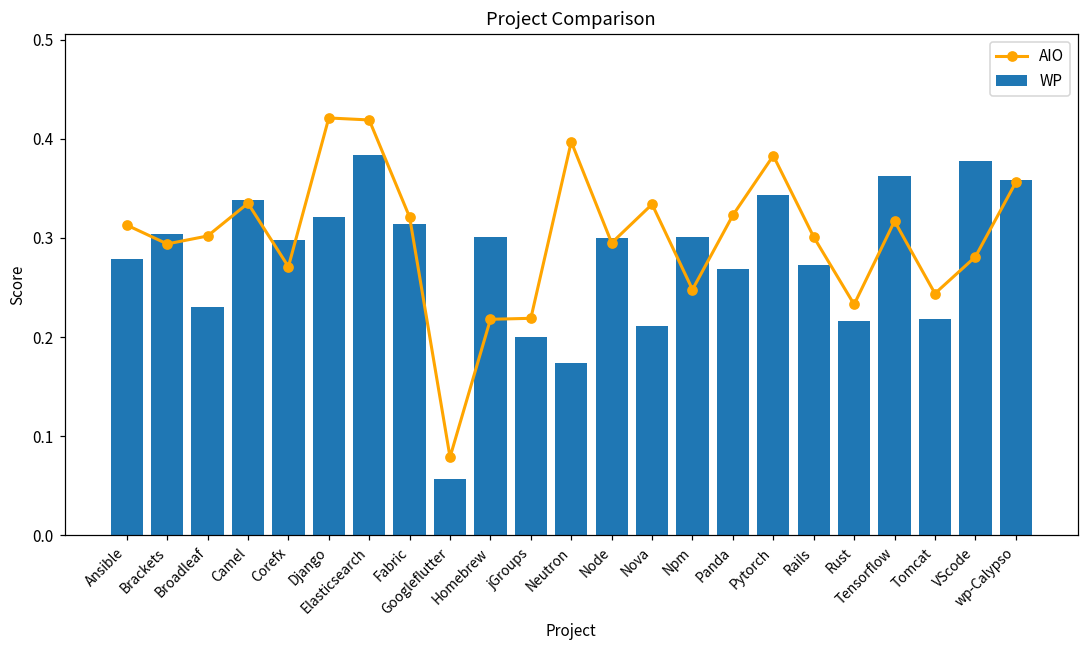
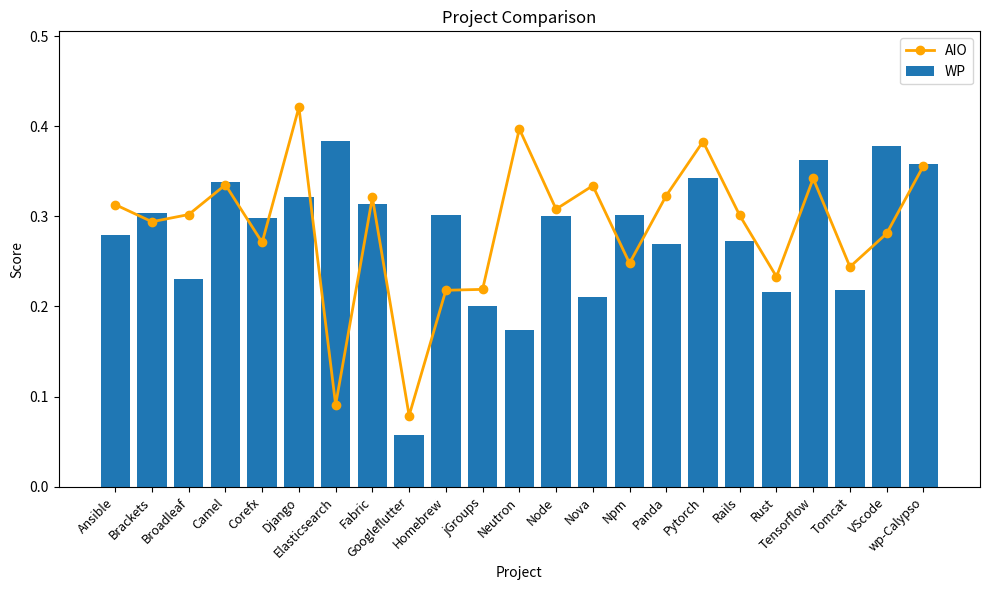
  {
    "AIO": {
      "Ansible": 0.31,
      "Brackets": 0.29,
      "Broadleaf": 0.30,
      "Camel": 0.34,
      "Corefx": 0.27,
      "Django": 0.42,
-     "Elasticsearch": 0.42,
+     "Elasticsearch": 0.09,
      "Fabric": 0.32,
      "Googleflutter": 0.08,
      "Homebrew": 0.22,
      "jGroups": 0.22,
      "Neutron": 0.40,
-     "Node": 0.30,
+     "Node": 0.31,
      "Nova": 0.33,
      "Npm": 0.25,
      "Panda": 0.32,
      "Pytorch": 0.38,
      "Rails": 0.30,
      "Rust": 0.23,
-     "Tensorflow": 0.32,
+     "Tensorflow": 0.34,
      "Tomcat": 0.24,
      "VScode": 0.28,
      "wp-Calypso": 0.36
    },
    "WP": {
      "Ansible": 0.28,
      "Brackets": 0.30,
      "Broadleaf": 0.23,
      "Camel": 0.34,
      "Corefx": 0.30,
      "Django": 0.32,
      "Elasticsearch": 0.38,
      "Fabric": 0.31,
      "Googleflutter": 0.06,
      "Homebrew": 0.30,
      "jGroups": 0.20,
      "Neutron": 0.17,
      "Node": 0.30,
      "Nova": 0.21,
      "Npm": 0.30,
      "Panda": 0.27,
      "Pytorch": 0.34,
      "Rails": 0.27,
      "Rust": 0.22,
      "Tensorflow": 0.36,
      "Tomcat": 0.22,
      "VScode": 0.38,
      "wp-Calypso": 0.36
    }
  }
